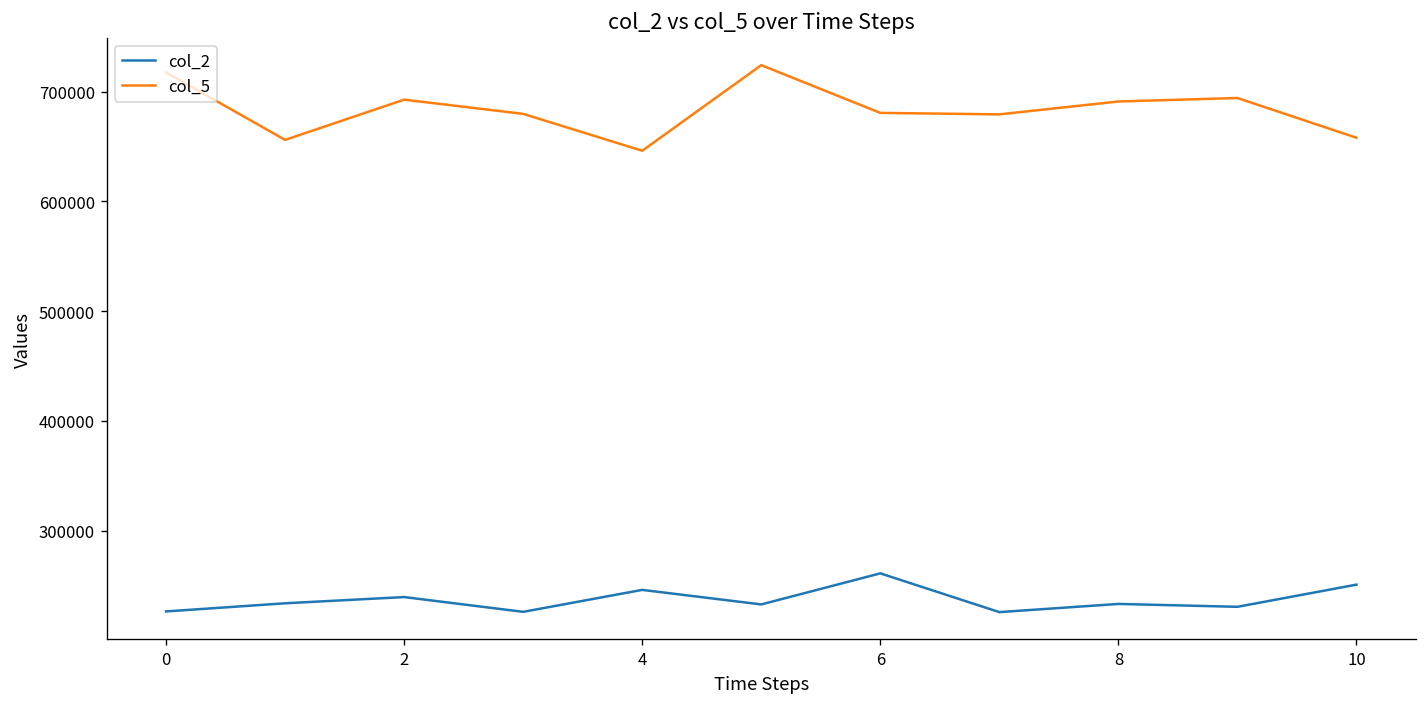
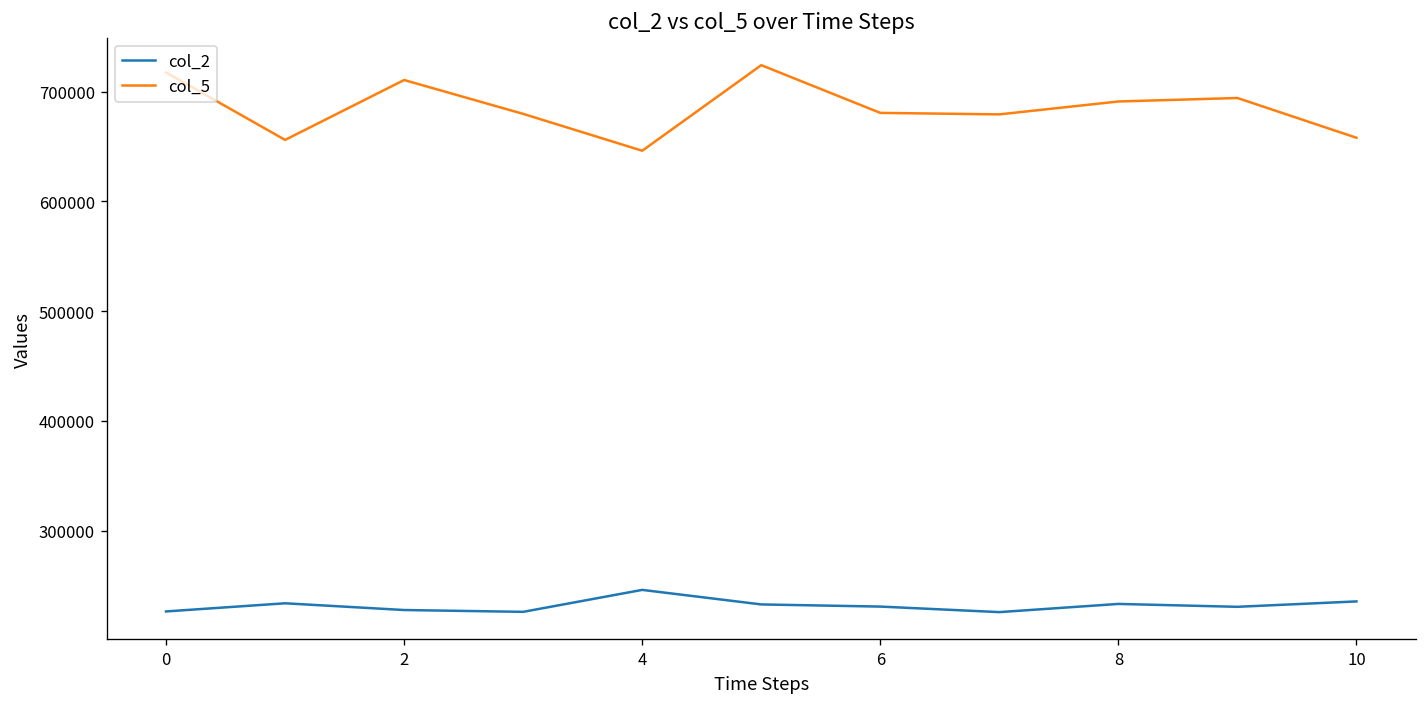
  {
    "col_2": {
      "0": 230000,
-     "2": 240000,
+     "2": 230000,
      "4": 250000,
-     "6": 260000,
+     "6": 230000,
      "8": 230000,
-     "10": 250000
+     "10": 240000
    },
    "col_5": {
-     "2": 690000,
+     "2": 710000,
      "4": 650000,
      "6": 680000,
      "8": 690000,
      "10": 660000
    }
  }
